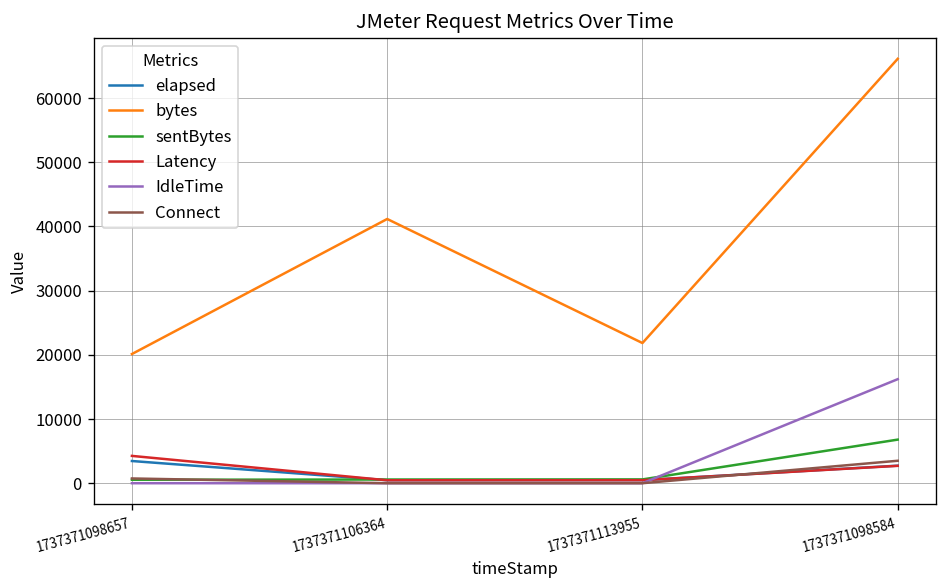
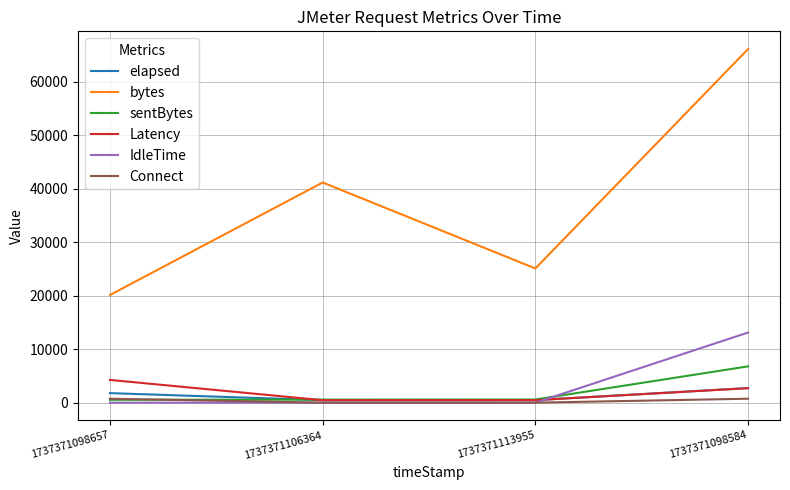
  {
    "elapsed": {
-     "1737371098657": 3000
+     "1737371098657": 2000
    },
    "bytes": {
      "1737371098657": 20000,
      "1737371106364": 41000,
-     "1737371113955": 22000,
+     "1737371113955": 25000,
      "1737371098584": 66000
    },
    "sentBytes": {
      "1737371098584": 7000
    },
    "Latency": {
      "1737371098657": 4000
    },
    "IdleTime": {
      "1737371098657": 0,
-     "1737371098584": 16000
+     "1737371098584": 13000
    },
    "Connect": {
-     "1737371098584": 3000
+     "1737371098584": 1000
    }
  }
